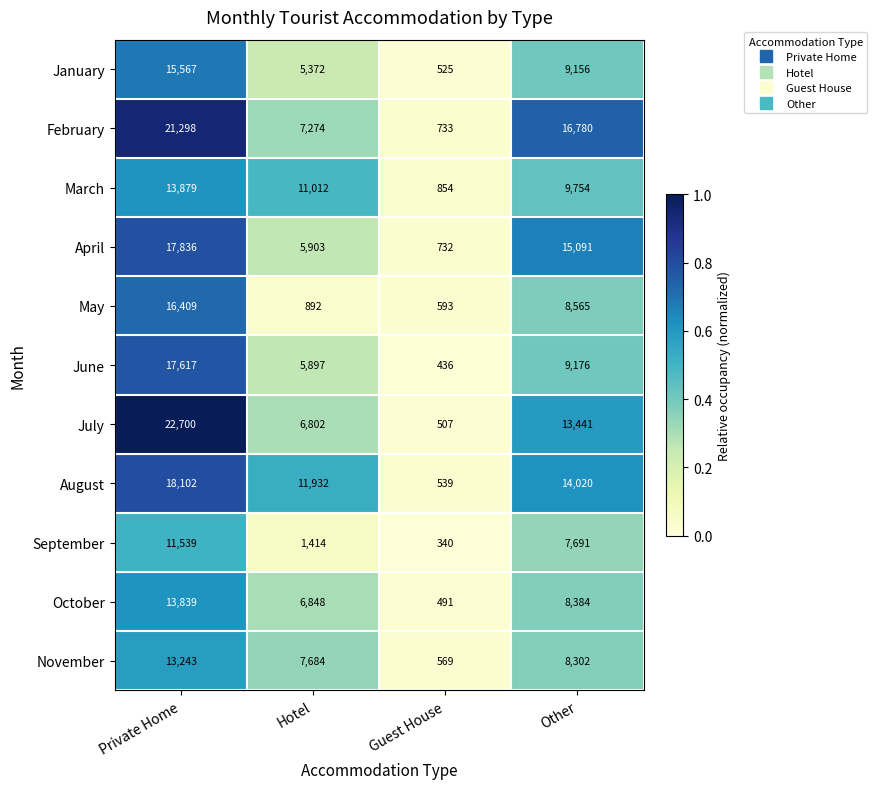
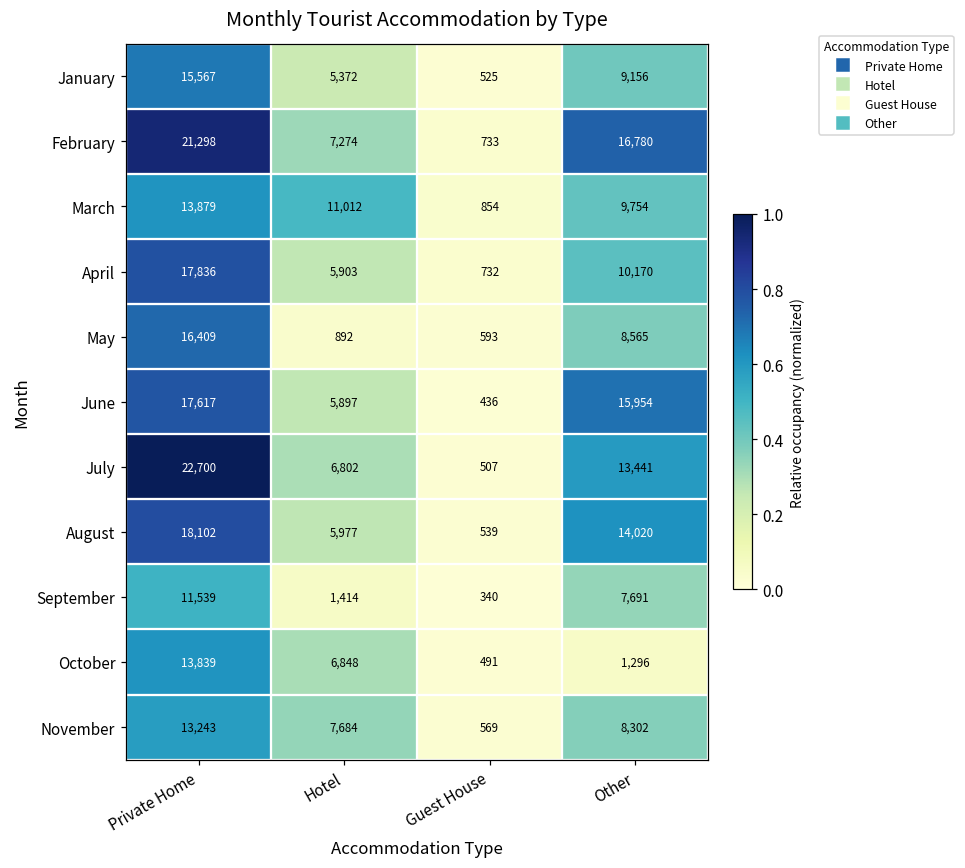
  {
    "January": {
      "Private Home": "15,567",
      "Hotel": "5,372",
      "Guest House": "525",
      "Other": "9,156"
    },
    "February": {
      "Private Home": "21,298",
      "Hotel": "7,274",
      "Guest House": "733",
      "Other": "16,780"
    },
    "March": {
      "Private Home": "13,879",
      "Hotel": "11,012",
      "Guest House": "854",
      "Other": "9,754"
    },
    "April": {
      "Private Home": "17,836",
      "Hotel": "5,903",
      "Guest House": "732",
-     "Other": "15,091"
+     "Other": "10,170"
    },
    "May": {
      "Private Home": "16,409",
      "Hotel": "892",
      "Guest House": "593",
      "Other": "8,565"
    },
    "June": {
      "Private Home": "17,617",
      "Hotel": "5,897",
      "Guest House": "436",
-     "Other": "9,176"
+     "Other": "15,954"
    },
    "July": {
      "Private Home": "22,700",
      "Hotel": "6,802",
      "Guest House": "507",
      "Other": "13,441"
    },
    "August": {
      "Private Home": "18,102",
-     "Hotel": "11,932",
+     "Hotel": "5,977",
      "Guest House": "539",
      "Other": "14,020"
    },
    "September": {
      "Private Home": "11,539",
      "Hotel": "1,414",
      "Guest House": "340",
      "Other": "7,691"
    },
    "October": {
      "Private Home": "13,839",
      "Hotel": "6,848",
      "Guest House": "491",
-     "Other": "8,384"
+     "Other": "1,296"
    },
    "November": {
      "Private Home": "13,243",
      "Hotel": "7,684",
      "Guest House": "569",
      "Other": "8,302"
    }
  }
